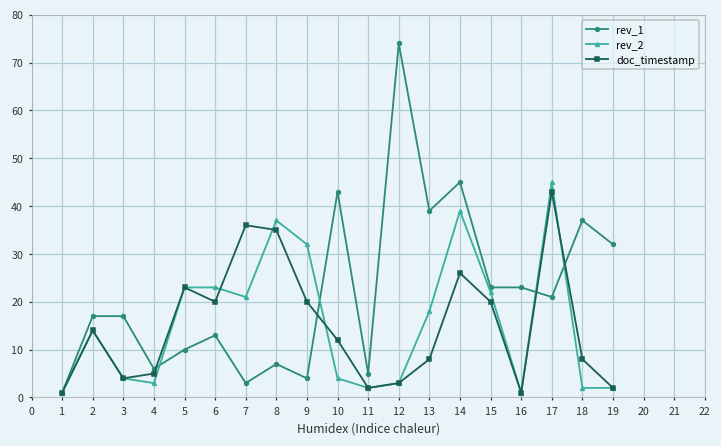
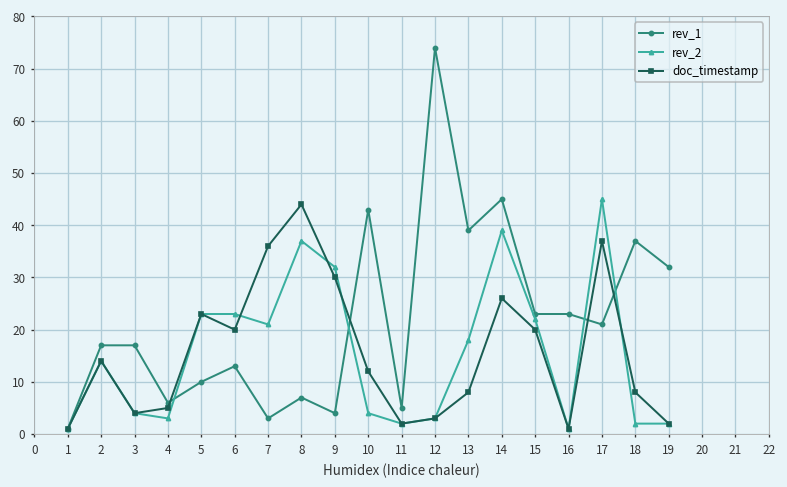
  {
    "doc_timestamp": {
      "4": 5,
      "6": 20,
      "7": 36,
-     "8": 35,
-     "9": 20,
+     "8": 44,
+     "9": 30,
      "10": 12,
      "13": 8,
      "14": 26,
      "15": 20,
-     "17": 43,
+     "17": 37,
      "18": 8
    }
  }
